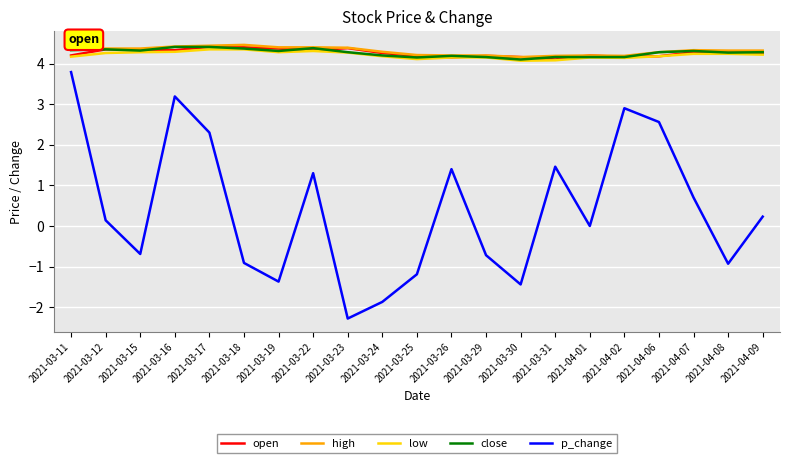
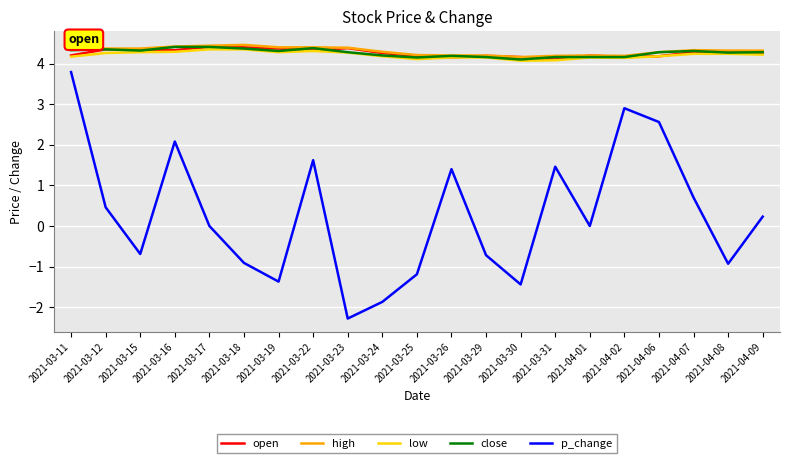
  {
    "p_change": {
      "2021-03-11": 3.8,
-     "2021-03-12": 0.1,
+     "2021-03-12": 0.5,
      "2021-03-15": -0.7,
-     "2021-03-16": 3.2,
-     "2021-03-17": 2.3,
+     "2021-03-16": 2.1,
+     "2021-03-17": 0.0,
      "2021-03-18": -0.9,
      "2021-03-19": -1.4,
-     "2021-03-22": 1.3,
+     "2021-03-22": 1.6,
      "2021-03-23": -2.3,
      "2021-03-24": -1.9,
      "2021-03-25": -1.2,
      "2021-03-26": 1.4,
      "2021-03-29": -0.7,
      "2021-03-30": -1.4,
      "2021-03-31": 1.5,
      "2021-04-01": 0.0,
      "2021-04-02": 2.9,
      "2021-04-06": 2.6,
      "2021-04-07": 0.7,
      "2021-04-08": -0.9,
      "2021-04-09": 0.2
    }
  }
